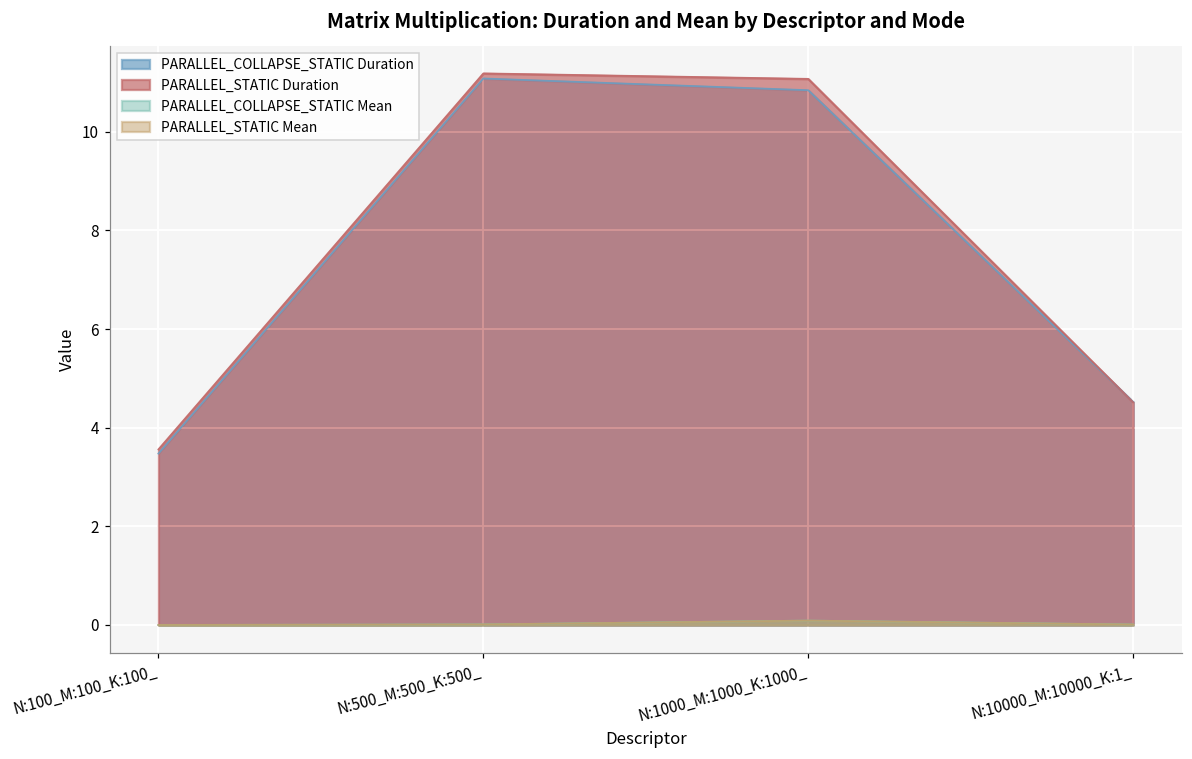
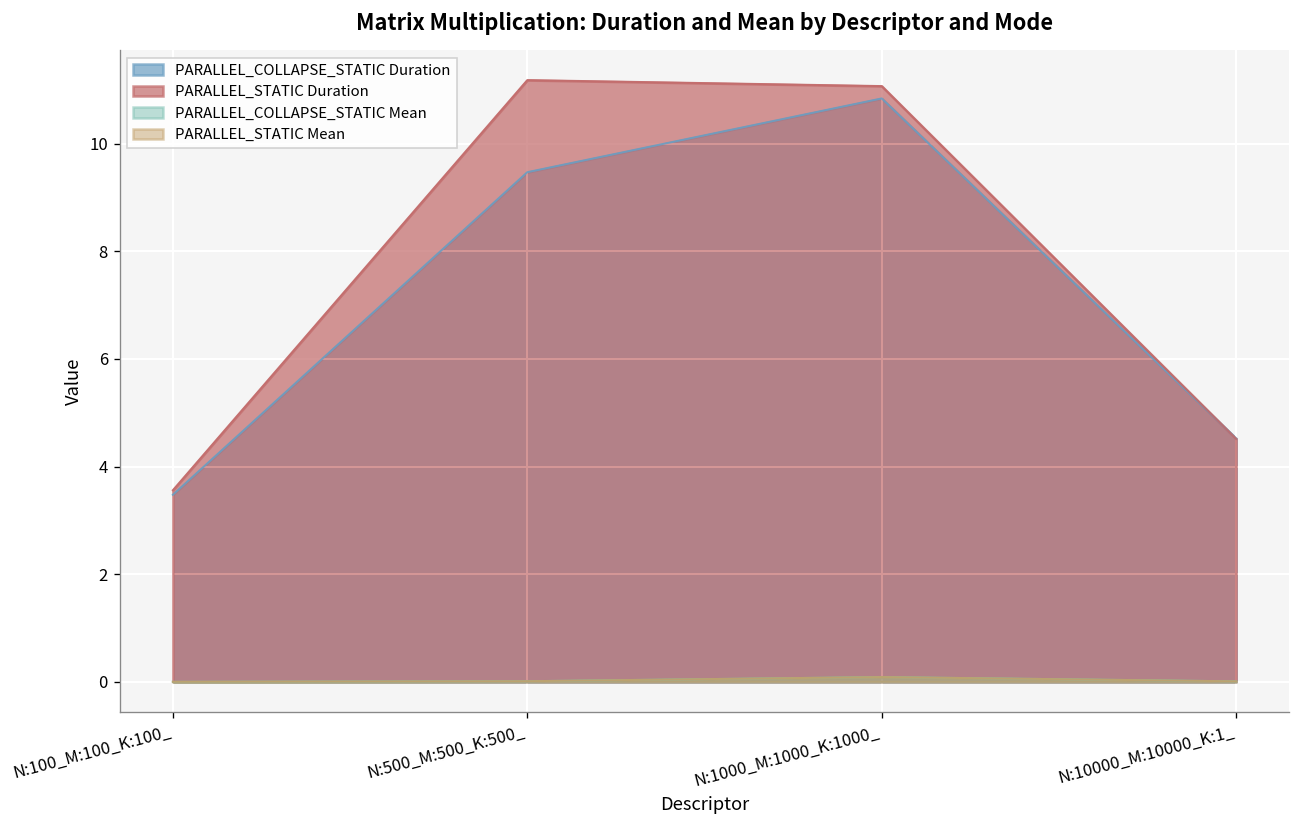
  {
    "PARALLEL_COLLAPSE_STATIC Duration": {
      "N:100_M:100_K:100_": 3.5,
-     "N:500_M:500_K:500_": 11.1,
+     "N:500_M:500_K:500_": 9.5,
      "N:1000_M:1000_K:1000_": 10.8
    }
  }
